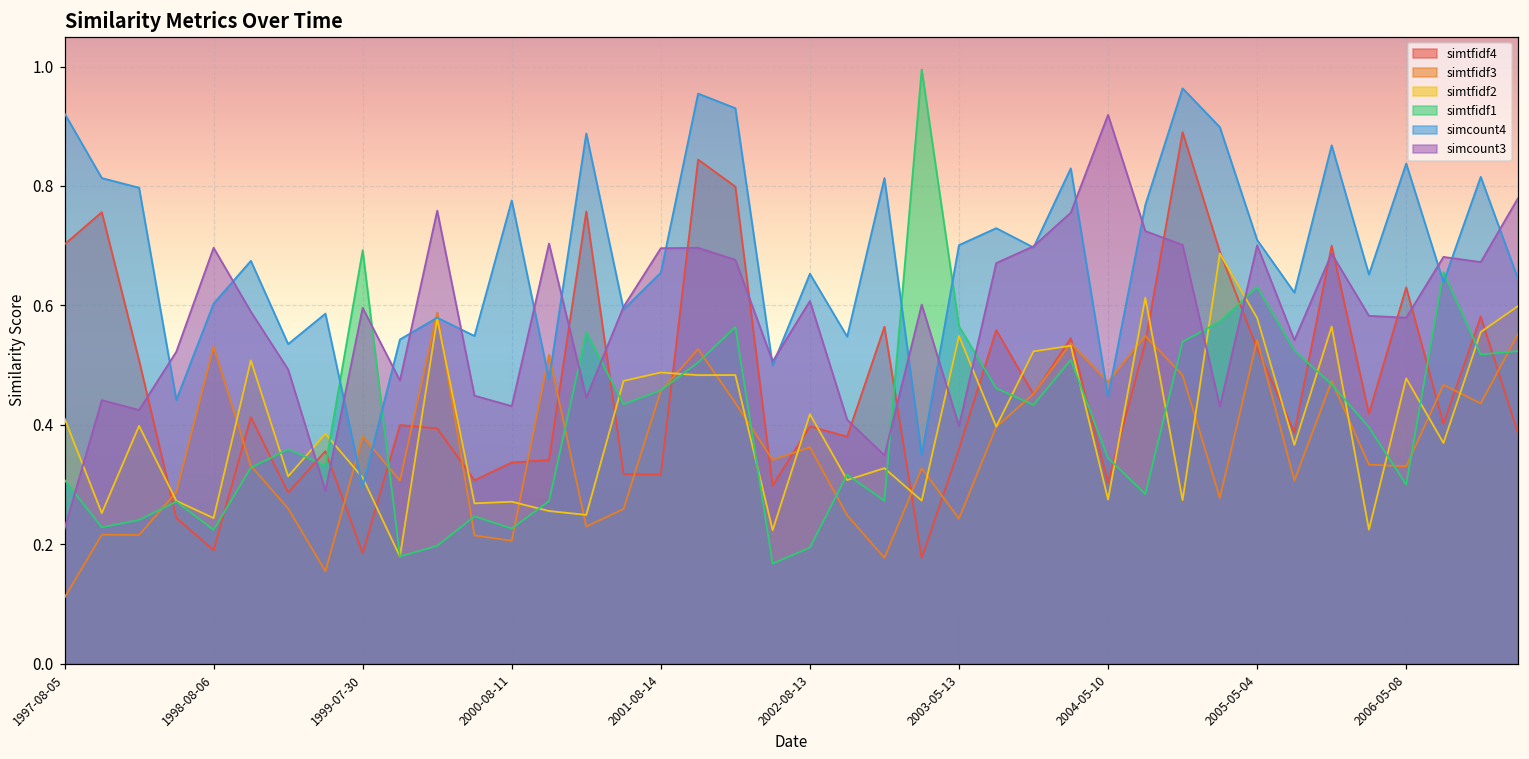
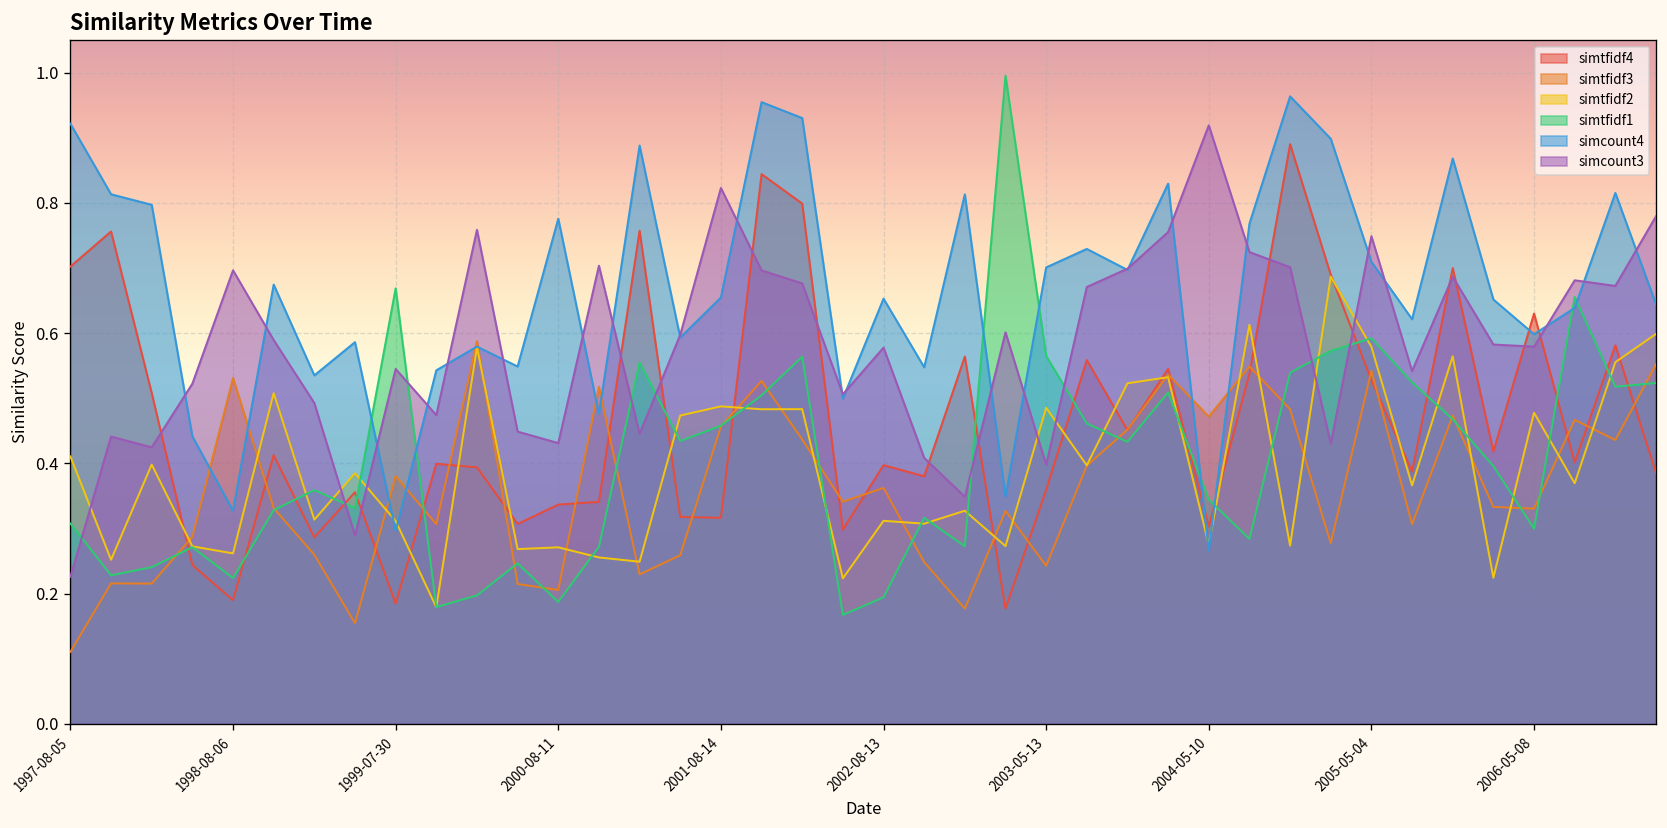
  {
    "simtfidf2": {
      "1997-08-05": 0.41,
-     "1998-08-06": 0.24,
+     "1998-08-06": 0.26,
      "1999-07-30": 0.31,
      "2000-08-11": 0.27,
      "2001-08-14": 0.49,
-     "2002-08-13": 0.42,
-     "2003-05-13": 0.55,
+     "2002-08-13": 0.31,
+     "2003-05-13": 0.49,
      "2004-05-10": 0.27,
      "2005-05-04": 0.58,
      "2006-05-08": 0.48
    },
    "simtfidf1": {
      "1997-08-05": 0.31,
      "1998-08-06": 0.22,
-     "1999-07-30": 0.69,
-     "2000-08-11": 0.23,
+     "1999-07-30": 0.67,
+     "2000-08-11": 0.19,
      "2002-08-13": 0.19,
      "2003-05-13": 0.56,
      "2004-05-10": 0.34,
-     "2005-05-04": 0.63,
+     "2005-05-04": 0.59,
      "2006-05-08": 0.30
    },
    "simcount4": {
      "1997-08-05": 0.92,
-     "1998-08-06": 0.60,
+     "1998-08-06": 0.33,
      "1999-07-30": 0.30,
      "2000-08-11": 0.78,
      "2001-08-14": 0.65,
      "2002-08-13": 0.65,
      "2003-05-13": 0.70,
-     "2004-05-10": 0.45,
+     "2004-05-10": 0.27,
      "2005-05-04": 0.71,
-     "2006-05-08": 0.84
+     "2006-05-08": 0.60
    },
    "simcount3": {
      "1997-08-05": 0.23,
      "1998-08-06": 0.70,
-     "1999-07-30": 0.60,
+     "1999-07-30": 0.54,
      "2000-08-11": 0.43,
-     "2001-08-14": 0.70,
-     "2002-08-13": 0.61,
+     "2001-08-14": 0.82,
+     "2002-08-13": 0.58,
      "2003-05-13": 0.40,
      "2004-05-10": 0.92,
-     "2005-05-04": 0.70,
+     "2005-05-04": 0.75,
      "2006-05-08": 0.58
    }
  }
